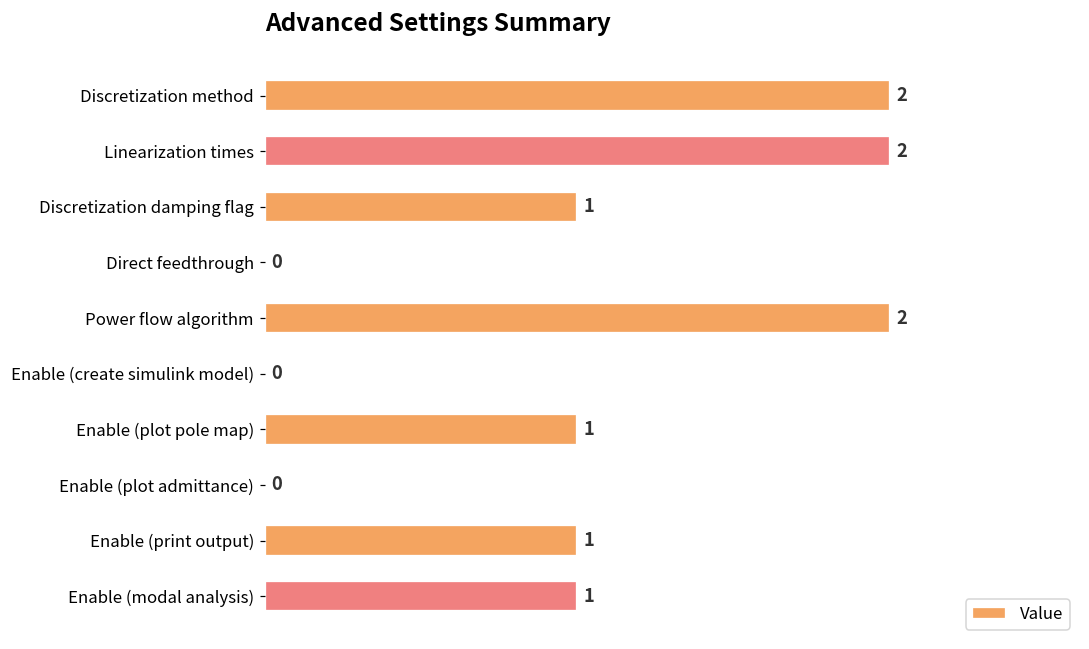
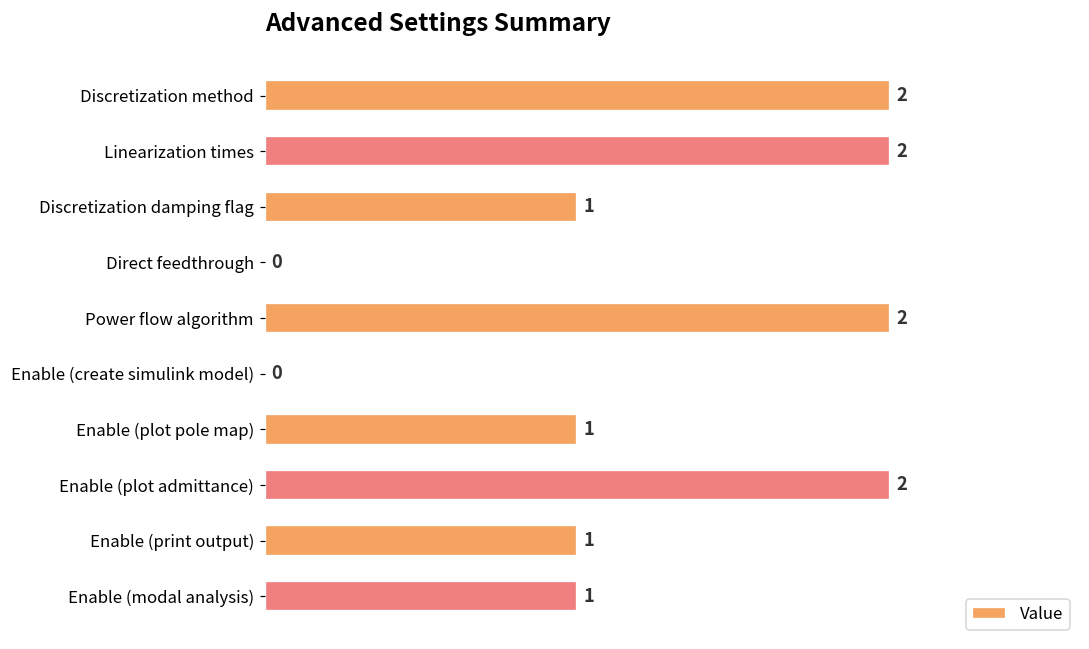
  {
    "Discretization method": 2,
    "Linearization times": 2,
    "Discretization damping flag": 1,
    "Direct feedthrough": 0,
    "Power flow algorithm": 2,
    "Enable (create simulink model)": 0,
    "Enable (plot pole map)": 1,
-   "Enable (plot admittance)": 0,
+   "Enable (plot admittance)": 2,
    "Enable (print output)": 1,
    "Enable (modal analysis)": 1
  }
